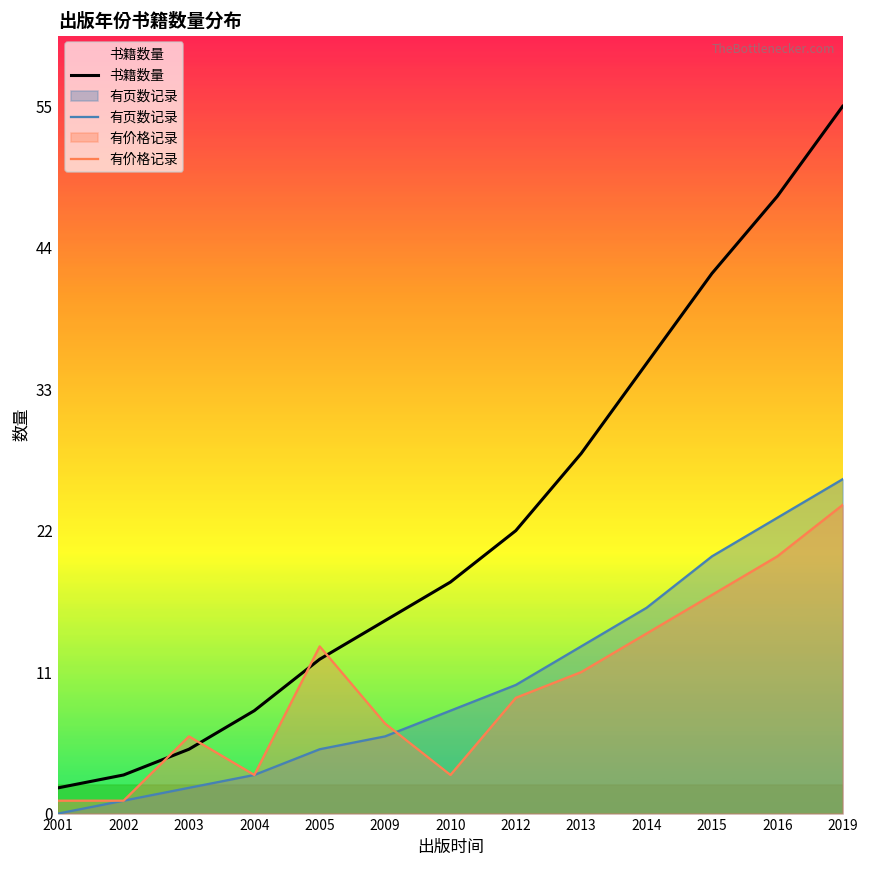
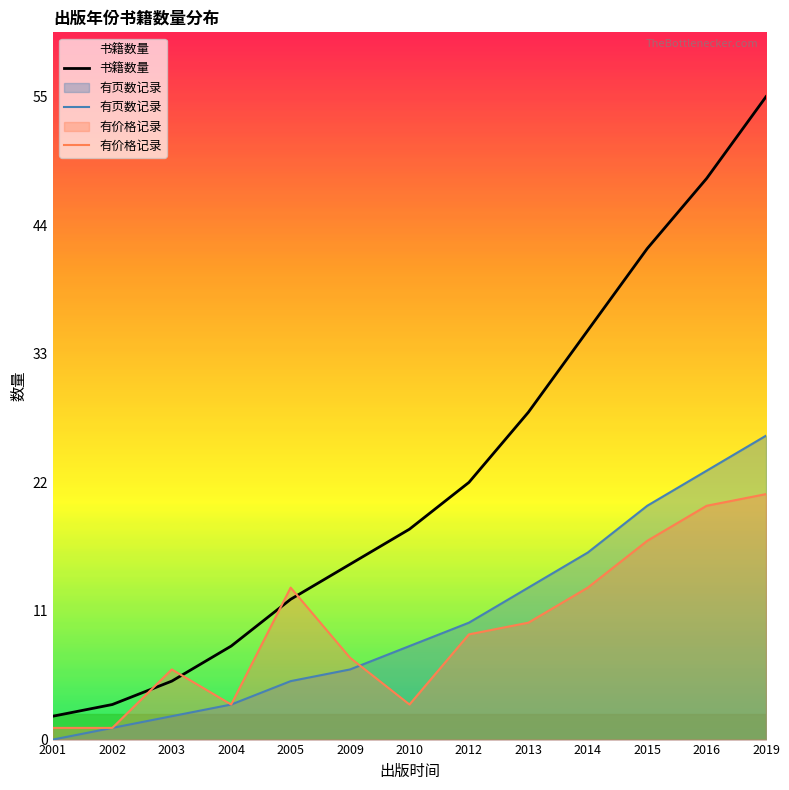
  {
    "有价格记录": {
      "2003": 6,
      "2005": 13,
      "2009": 7,
      "2010": 3,
      "2012": 9,
-     "2013": 11,
-     "2014": 14,
+     "2013": 10,
+     "2014": 13,
      "2015": 17,
      "2016": 20,
-     "2019": 24
+     "2019": 21
    }
  }
